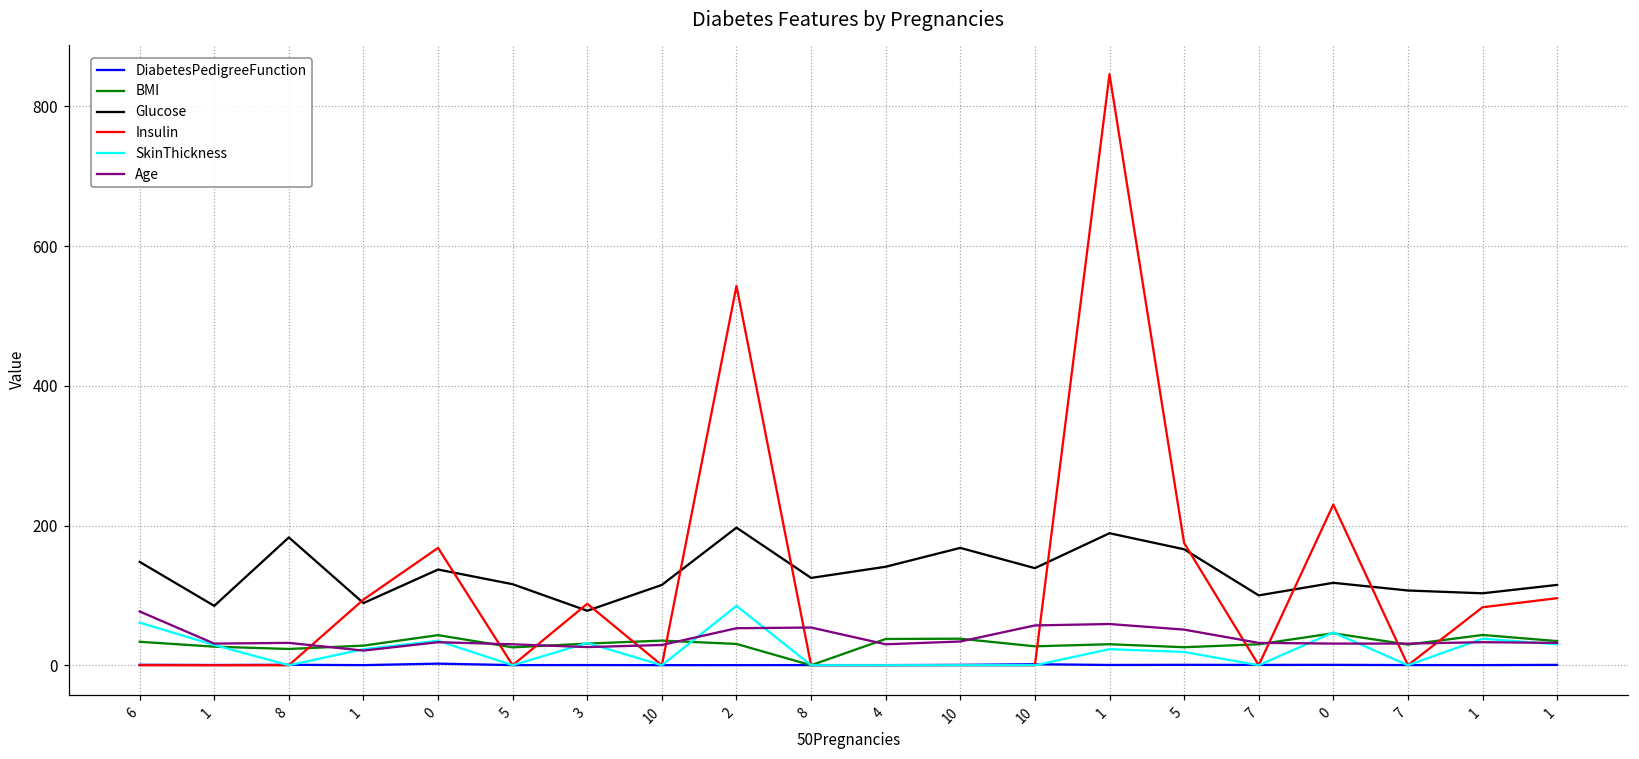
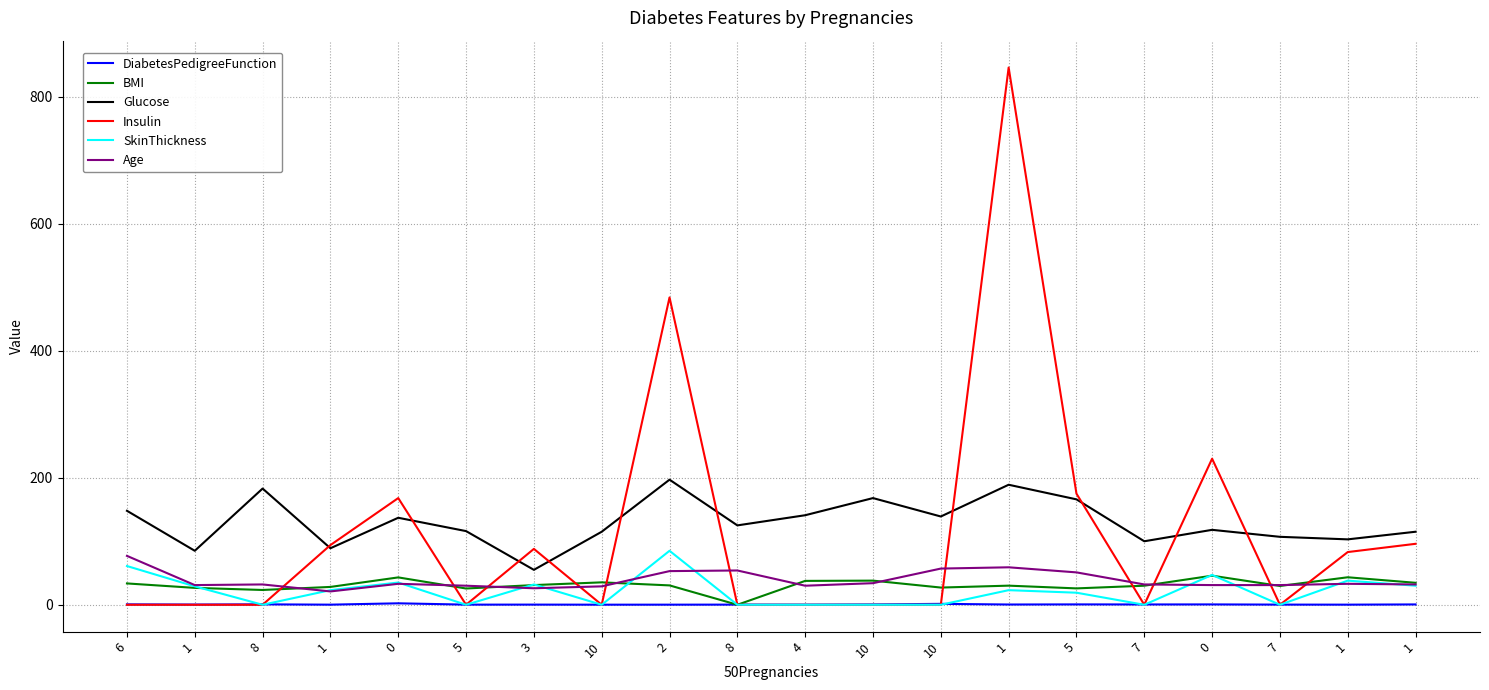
  {
    "DiabetesPedigreeFunction": {
      "3": 0,
      "2": 0
    },
    "BMI": {
      "6": 30,
      "2": 30,
      "4": 40
    },
    "Glucose": {
      "6": 150,
-     "3": 80,
+     "3": 60,
      "2": 200,
      "4": 140
    },
    "Insulin": {
      "3": 90,
-     "2": 540
+     "2": 480
    },
    "SkinThickness": {
      "6": 60,
      "2": 90
    },
    "Age": {
      "6": 80,
      "3": 30,
      "2": 50,
      "4": 30
    }
  }
